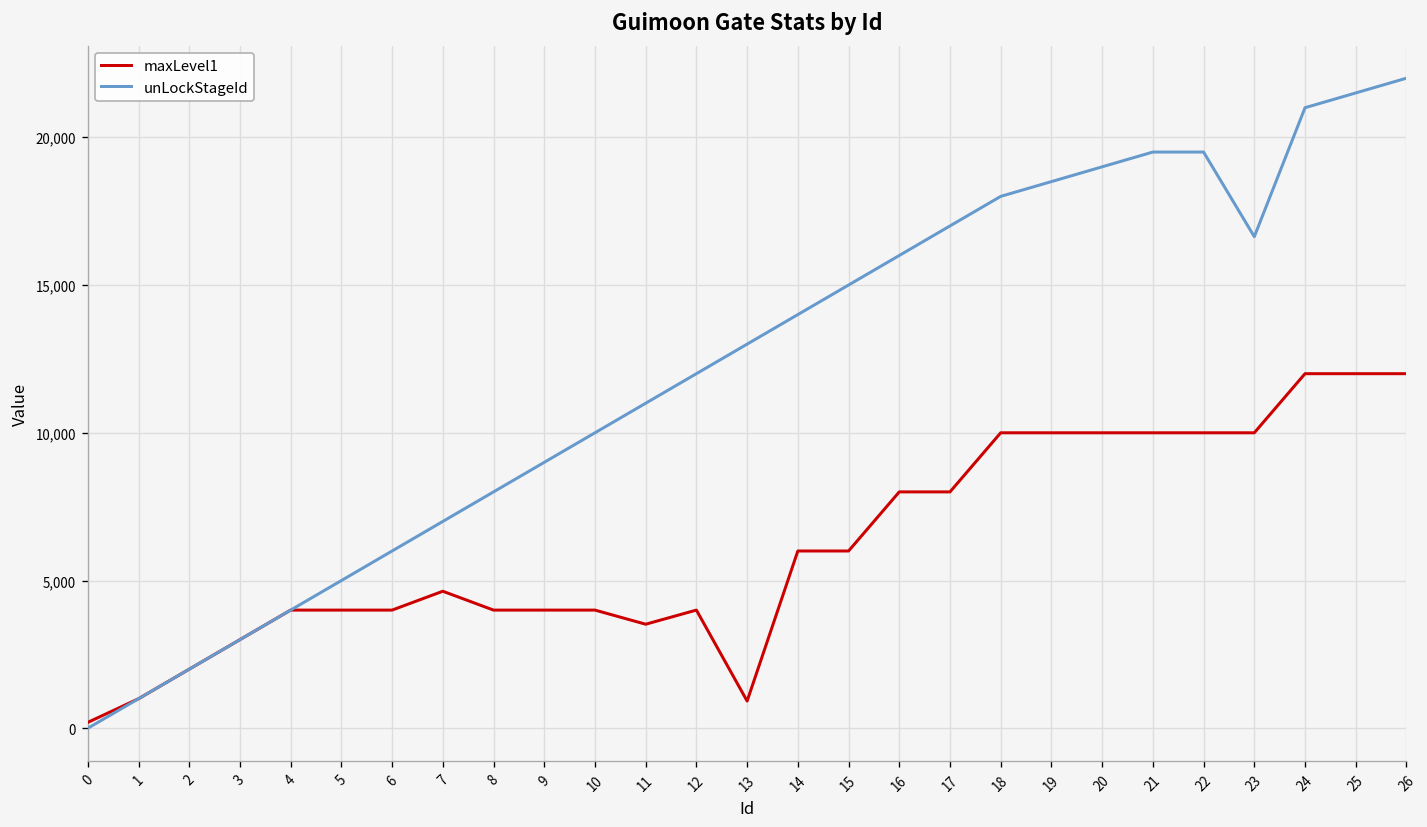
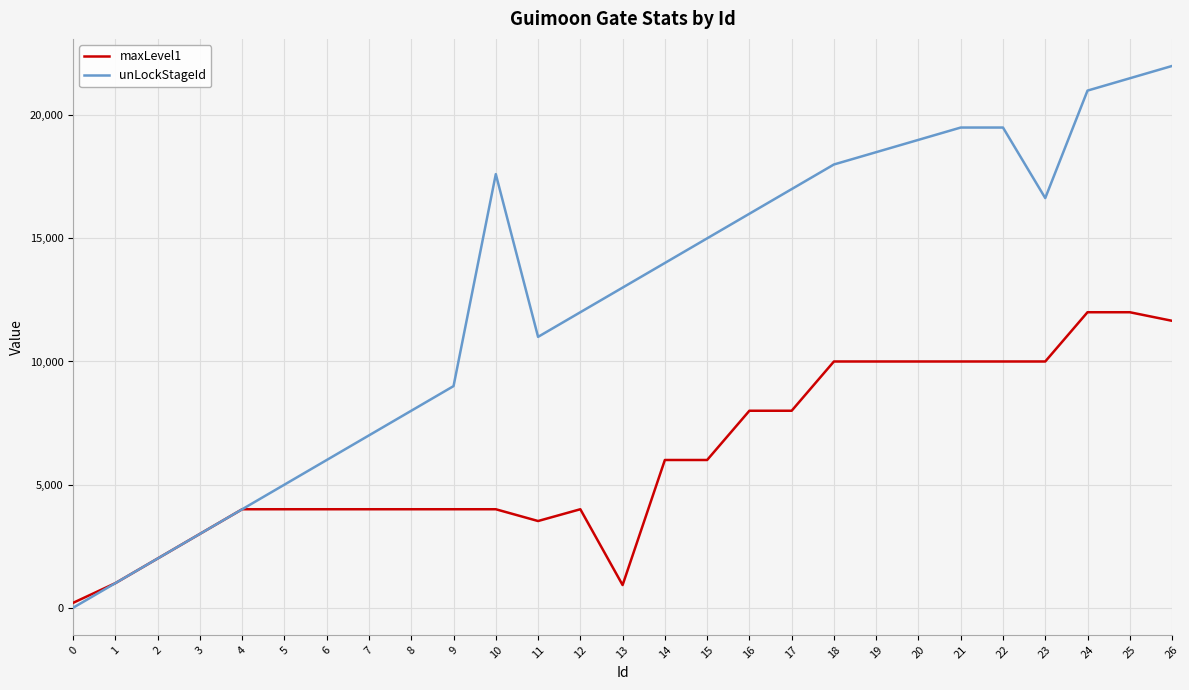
  {
    "maxLevel1": {
      "0": "200",
      "5": "4,000",
      "6": "4,000",
-     "7": "4,600",
+     "7": "4,000",
      "8": "4,000",
      "9": "4,000",
      "10": "4,000",
      "11": "3,500",
      "12": "4,000",
      "13": "900",
      "14": "6,000",
      "15": "6,000",
      "16": "8,000",
      "17": "8,000",
      "18": "10,000",
      "19": "10,000",
      "20": "10,000",
      "21": "10,000",
      "22": "10,000",
      "23": "10,000",
      "24": "12,000",
      "25": "12,000",
-     "26": "12,000"
+     "26": "11,700"
    },
    "unLockStageId": {
      "0": "0",
      "5": "5,000",
      "6": "6,000",
      "7": "7,000",
      "8": "8,000",
      "9": "9,000",
-     "10": "10,000",
+     "10": "17,600",
      "11": "11,000",
      "12": "12,000",
      "13": "13,000",
      "14": "14,000",
      "15": "15,000",
      "16": "16,000",
      "17": "17,000",
      "18": "18,000",
      "19": "18,500",
      "20": "19,000",
      "21": "19,500",
      "22": "19,500",
      "23": "16,600",
      "24": "21,000",
      "25": "21,500",
      "26": "22,000"
    }
  }
